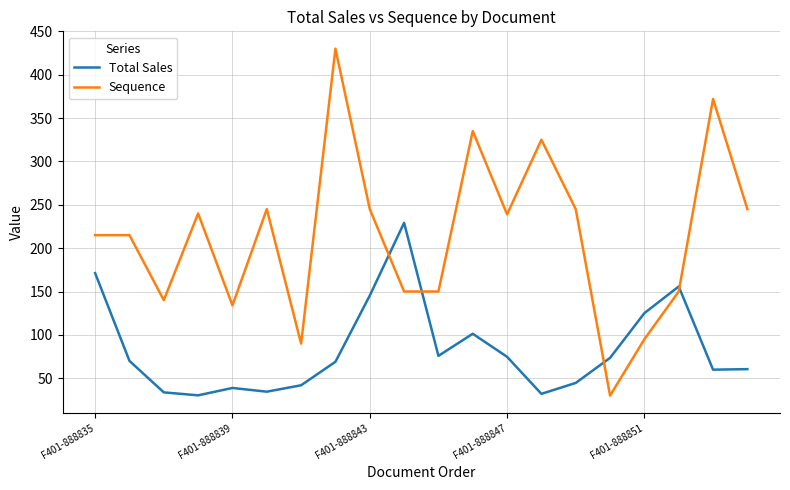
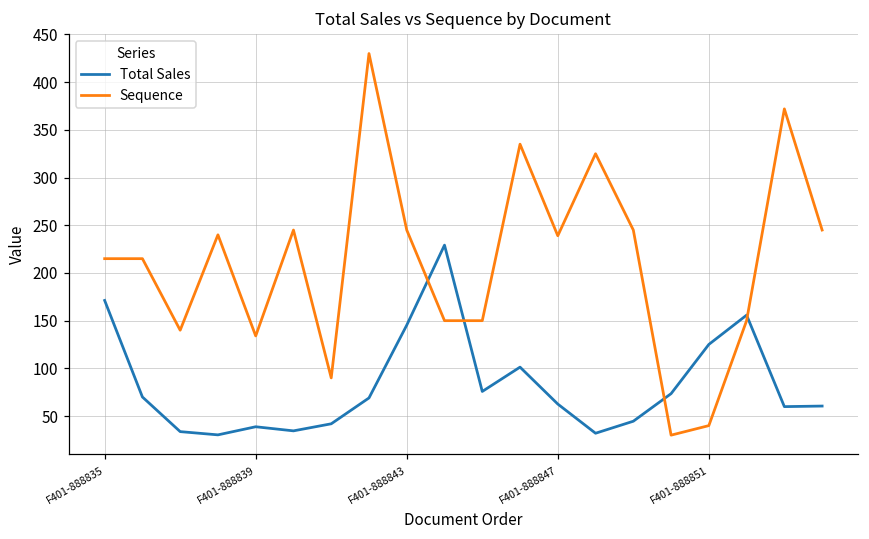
  {
    "Total Sales": {
      "F401-888835": 170,
      "F401-888839": 40,
      "F401-888843": 150,
-     "F401-888847": 70,
+     "F401-888847": 60,
      "F401-888851": 130
    },
    "Sequence": {
      "F401-888835": 220,
      "F401-888839": 130,
      "F401-888843": 250,
      "F401-888847": 240,
-     "F401-888851": 100
+     "F401-888851": 40
    }
  }
